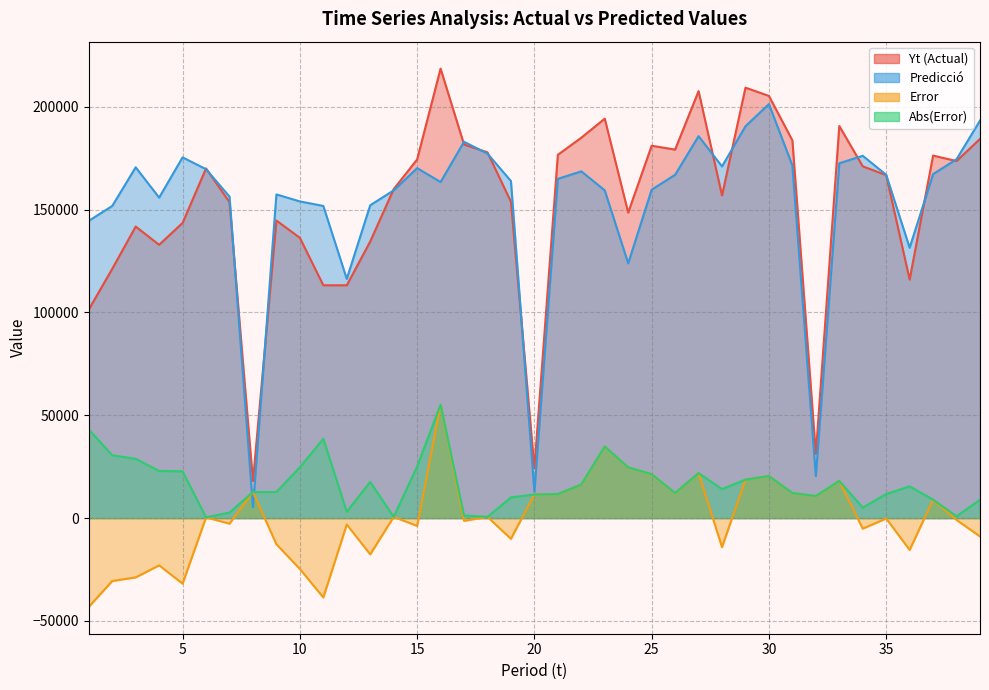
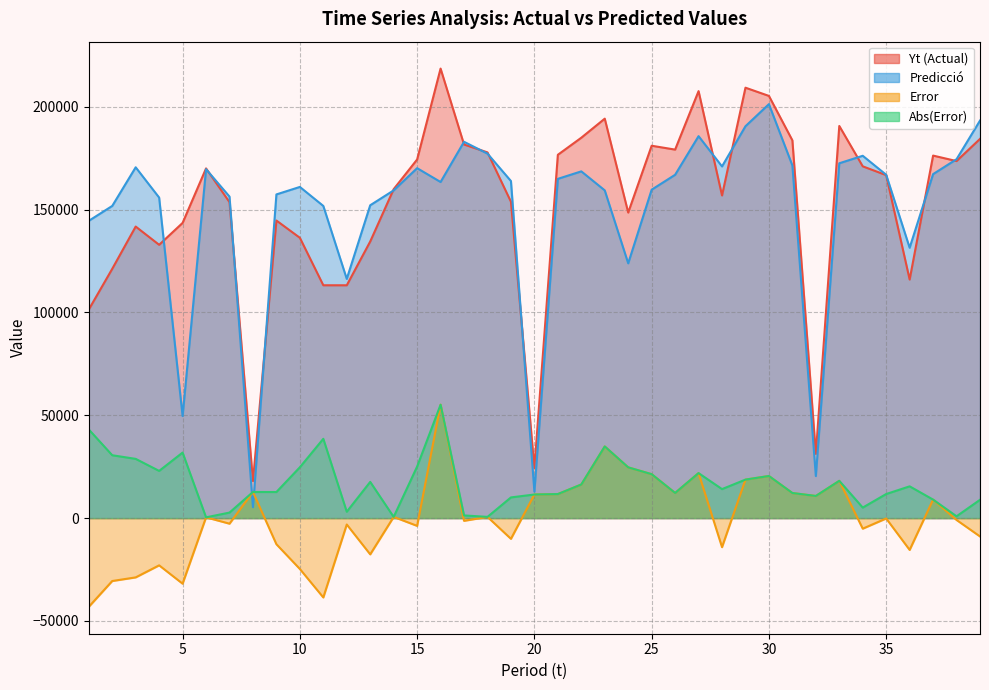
  {
    "Predicció": {
-     "5": 175000,
-     "10": 154000,
+     "5": 50000,
+     "10": 161000,
      "15": 170000,
      "20": 13000,
      "25": 160000,
      "30": 201000
    },
    "Abs(Error)": {
-     "5": 23000,
+     "5": 32000,
      "10": 25000,
      "15": 25000,
      "35": 12000
    }
  }
